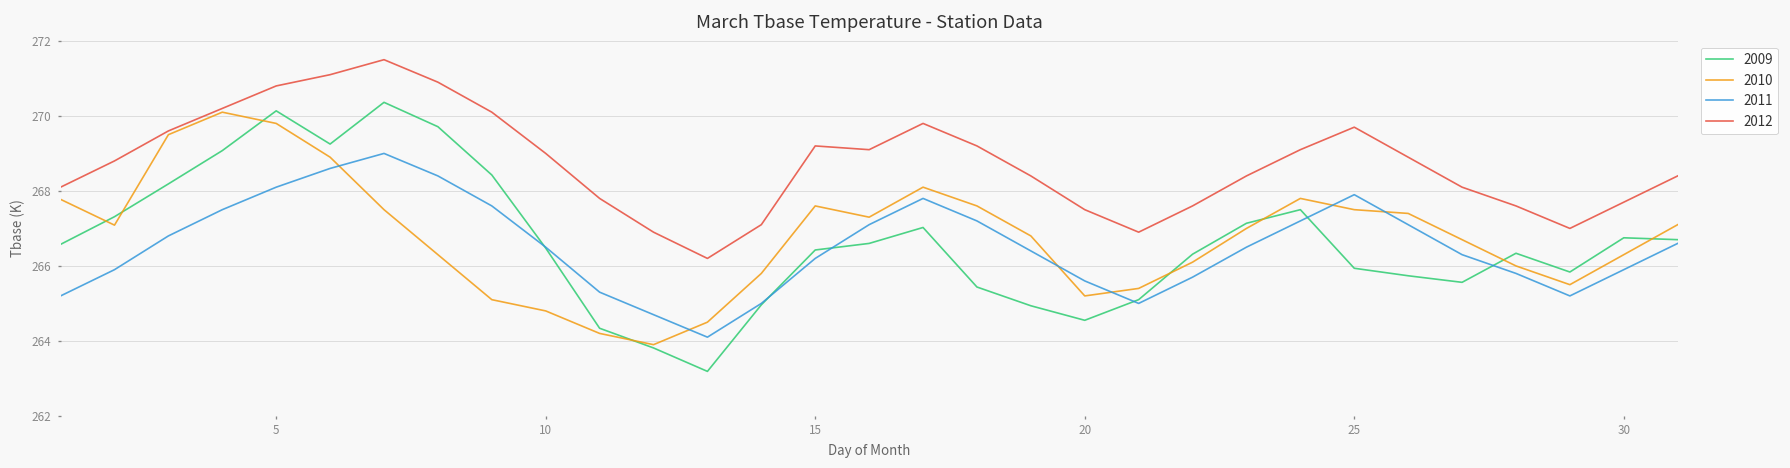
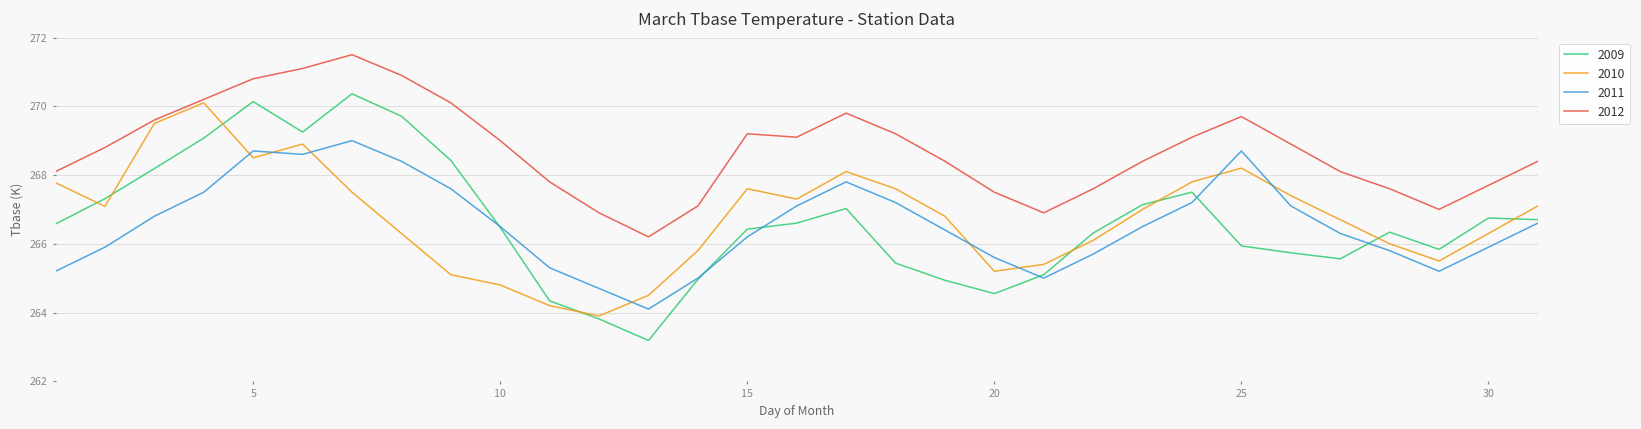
  {
    "2009": {
      "5": 270.1,
      "15": 266.4,
      "20": 264.6,
      "25": 265.9,
      "30": 266.8
    },
    "2010": {
-     "5": 269.8,
+     "5": 268.5,
      "10": 264.8,
      "15": 267.6,
      "20": 265.2,
-     "25": 267.5,
+     "25": 268.2,
      "30": 266.3
    },
    "2011": {
-     "5": 268.1,
+     "5": 268.7,
      "15": 266.2,
      "20": 265.6,
-     "25": 267.9,
+     "25": 268.7,
      "30": 265.9
    },
    "2012": {
      "5": 270.8,
      "10": 269.0,
      "15": 269.2,
      "20": 267.5,
      "25": 269.7,
      "30": 267.7
    }
  }
